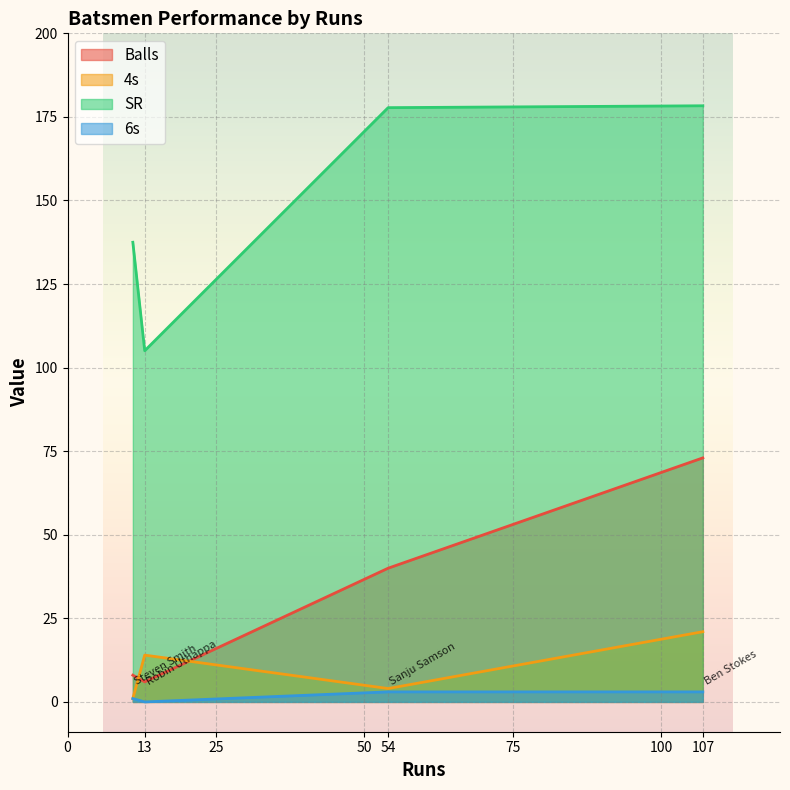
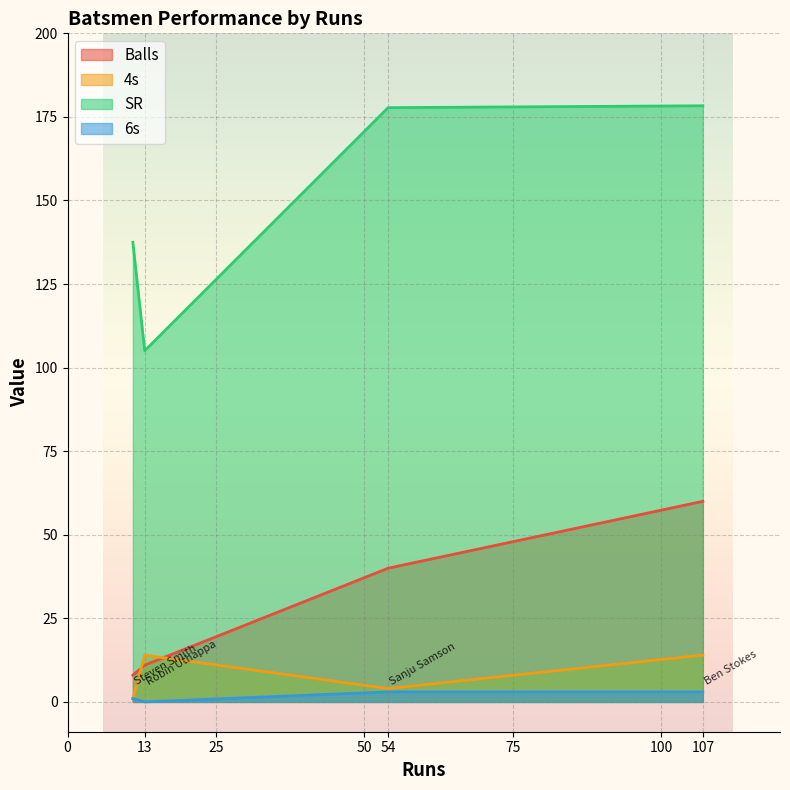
  {
    "Balls": {
-     "13": 6,
+     "13": 11,
      "54": 40,
-     "107": 73
+     "107": 60
    },
    "4s": {
      "13": 14,
      "54": 4,
-     "107": 21
+     "107": 14
    },
    "SR": {
      "13": 105,
      "54": 178,
      "107": 178
    },
    "6s": {
      "13": 0,
      "54": 3,
      "107": 3
    }
  }
